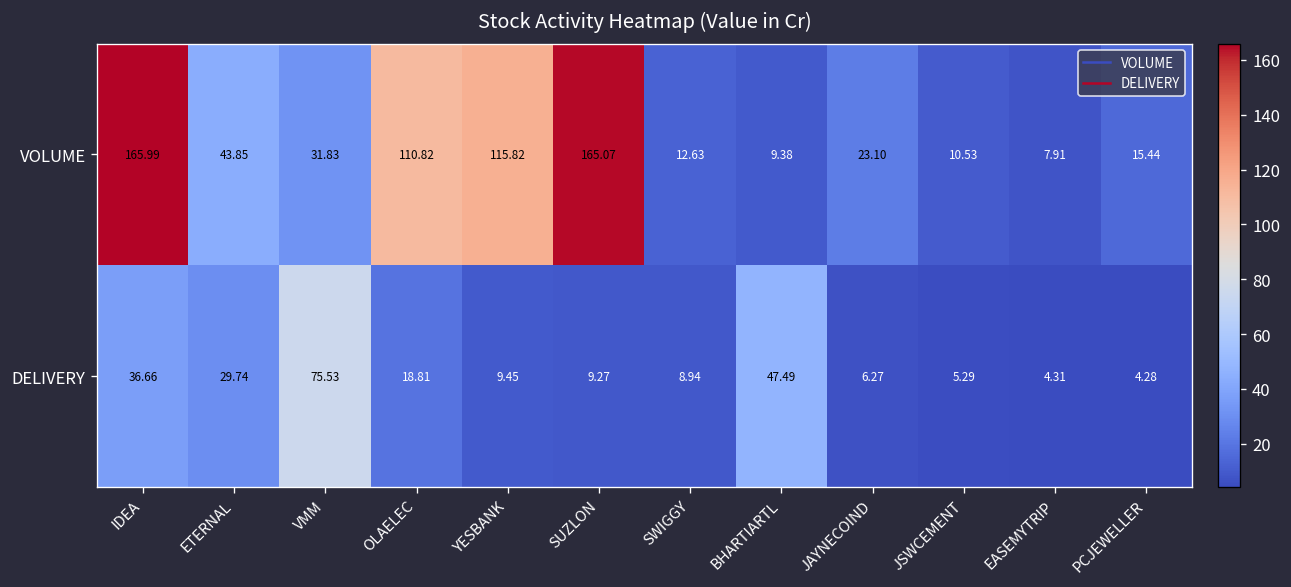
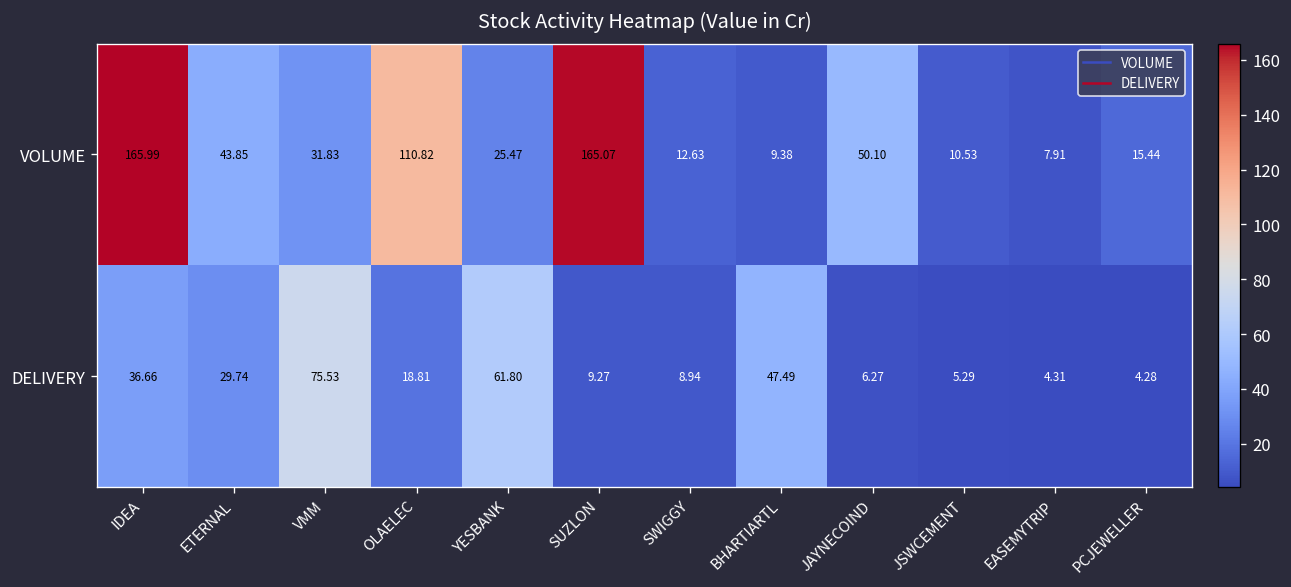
  {
    "VOLUME": {
      "IDEA": 165.99,
      "ETERNAL": 43.85,
      "VMM": 31.83,
      "OLAELEC": 110.82,
-     "YESBANK": 115.82,
+     "YESBANK": 25.47,
      "SUZLON": 165.07,
      "SWIGGY": 12.63,
      "BHARTIARTL": 9.38,
-     "JAYNECOIND": 23.10,
+     "JAYNECOIND": 50.10,
      "JSWCEMENT": 10.53,
      "EASEMYTRIP": 7.91,
      "PCJEWELLER": 15.44
    },
    "DELIVERY": {
      "IDEA": 36.66,
      "ETERNAL": 29.74,
      "VMM": 75.53,
      "OLAELEC": 18.81,
-     "YESBANK": 9.45,
+     "YESBANK": 61.80,
      "SUZLON": 9.27,
      "SWIGGY": 8.94,
      "BHARTIARTL": 47.49,
      "JAYNECOIND": 6.27,
      "JSWCEMENT": 5.29,
      "EASEMYTRIP": 4.31,
      "PCJEWELLER": 4.28
    }
  }
